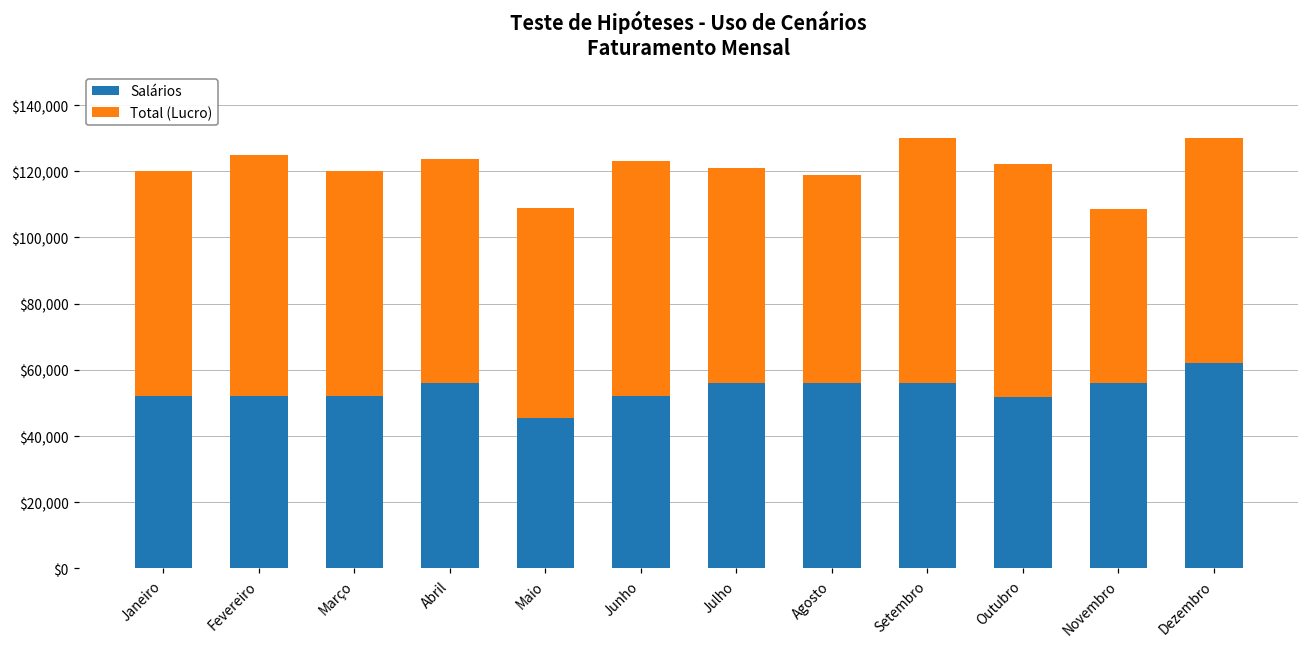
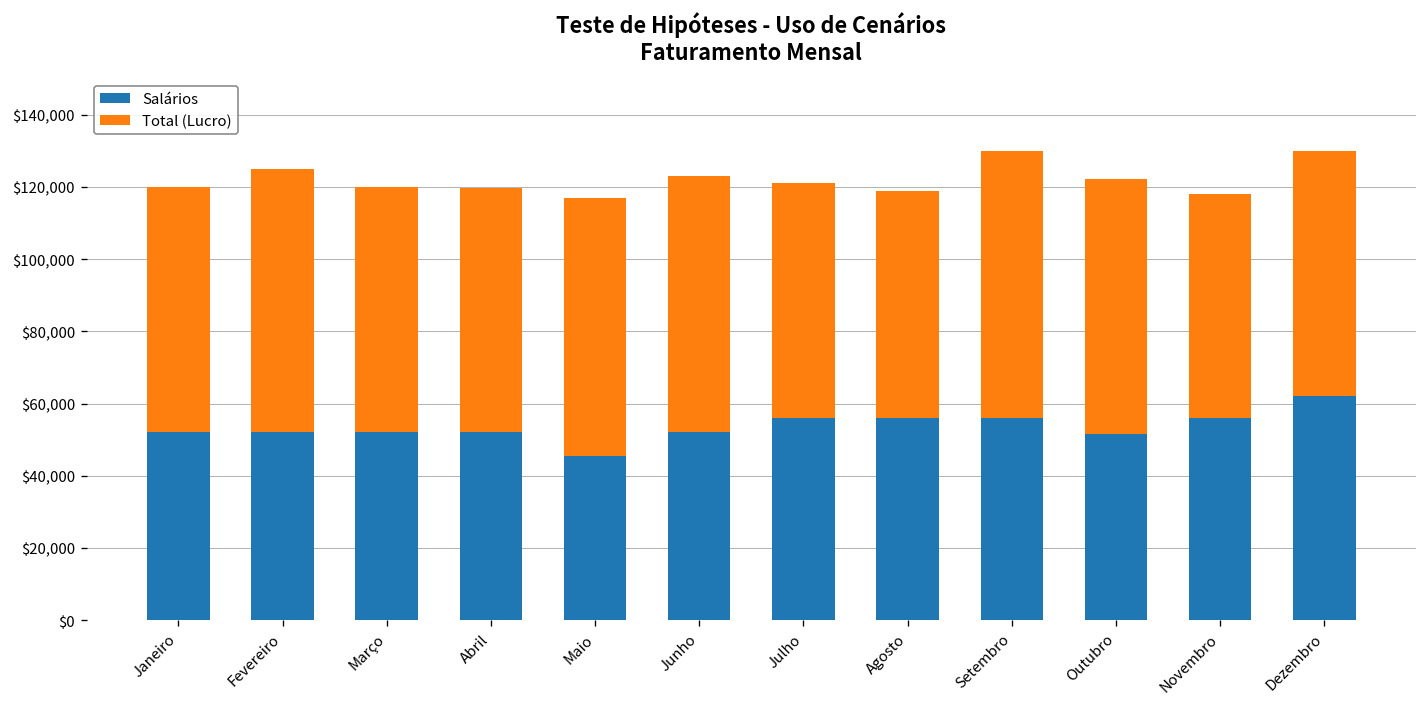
  {
    "Salários": {
      "Janeiro": "$52,000",
      "Fevereiro": "$52,000",
      "Março": "$52,000",
-     "Abril": "$56,000",
+     "Abril": "$52,000",
      "Maio": "$45,000",
      "Junho": "$52,000",
      "Julho": "$56,000",
      "Agosto": "$56,000",
      "Setembro": "$56,000",
      "Outubro": "$52,000",
      "Novembro": "$56,000",
      "Dezembro": "$62,000"
    },
    "Total (Lucro)": {
      "Janeiro": "$68,000",
      "Fevereiro": "$73,000",
      "Março": "$68,000",
      "Abril": "$68,000",
-     "Maio": "$64,000",
+     "Maio": "$72,000",
      "Junho": "$71,000",
      "Julho": "$65,000",
      "Agosto": "$63,000",
      "Setembro": "$74,000",
      "Outubro": "$70,000",
-     "Novembro": "$53,000",
+     "Novembro": "$62,000",
      "Dezembro": "$68,000"
    }
  }
